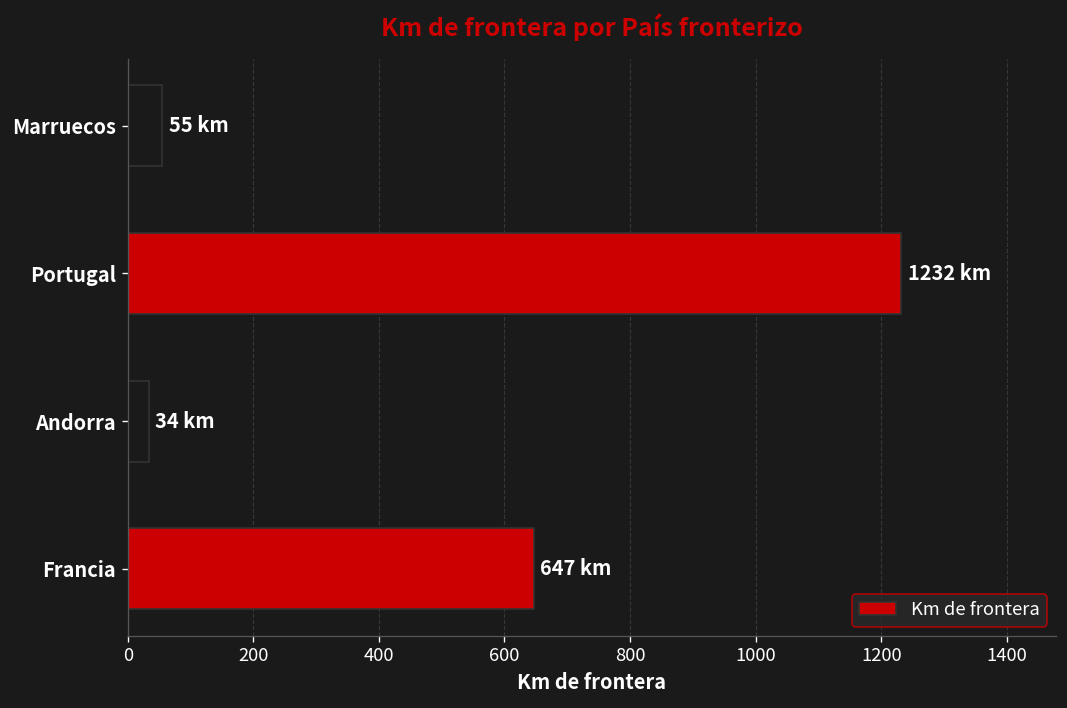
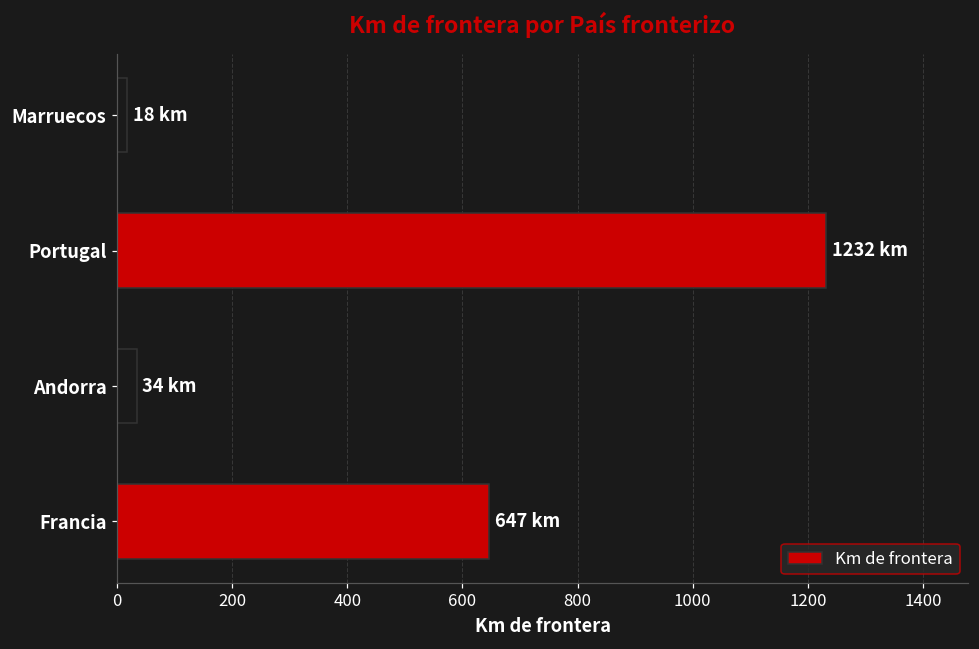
  {
-   "Marruecos": 55,
+   "Marruecos": 18,
    "Portugal": 1232,
    "Andorra": 34,
    "Francia": 647
  }
